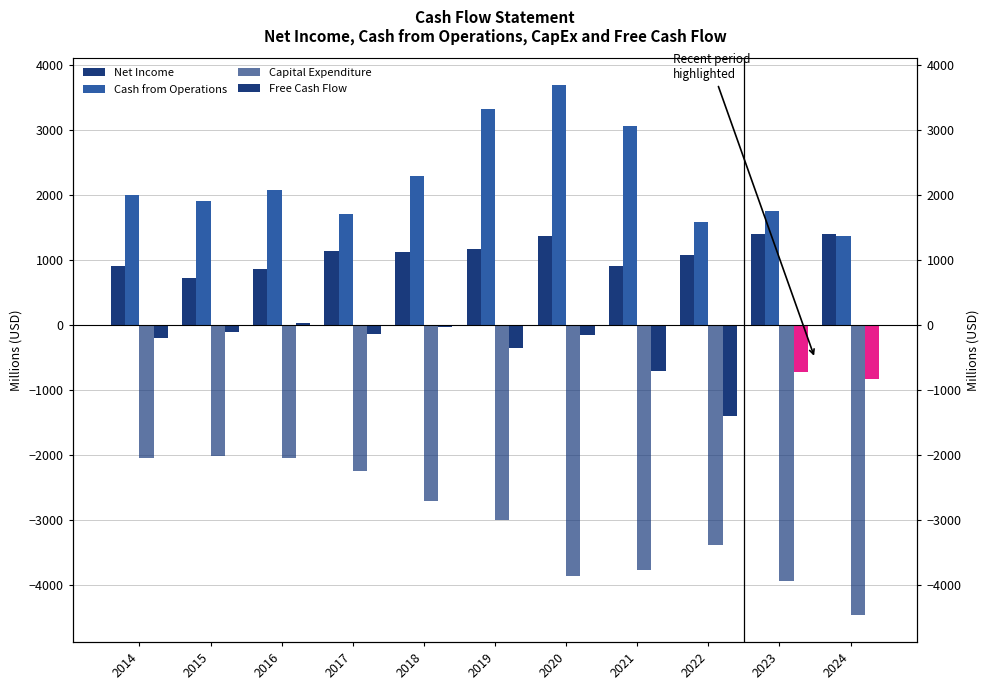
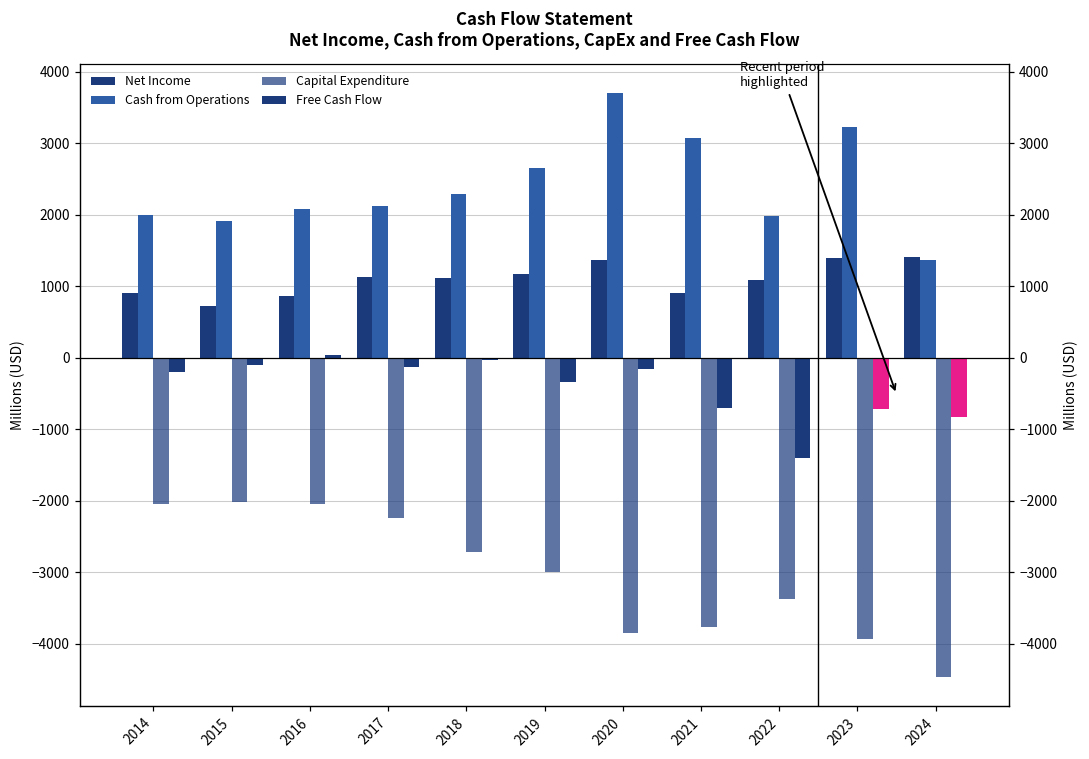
  {
    "Cash from Operations": {
      "2014": 2000,
      "2015": 1900,
      "2016": 2100,
-     "2017": 1700,
+     "2017": 2100,
      "2018": 2300,
-     "2019": 3300,
+     "2019": 2600,
      "2020": 3700,
      "2021": 3100,
-     "2022": 1600,
-     "2023": 1800,
+     "2022": 2000,
+     "2023": 3200,
      "2024": 1400
    }
  }
